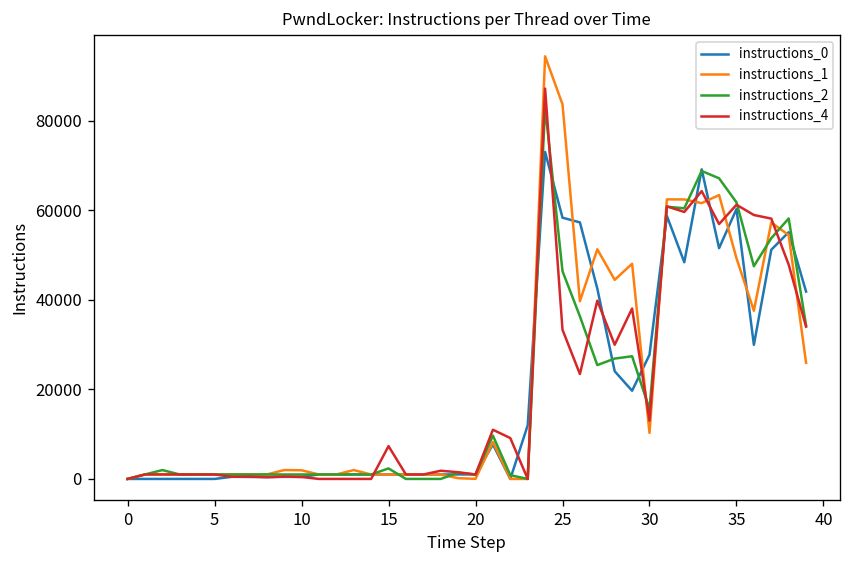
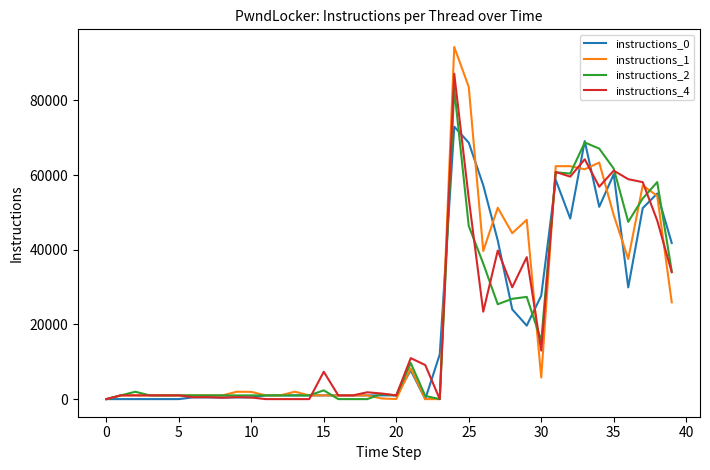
  {
    "instructions_0": {
      "5": 0,
-     "25": 58000,
+     "25": 69000,
      "30": 28000,
      "35": 60000
    },
    "instructions_1": {
      "10": 2000,
      "20": 0,
      "25": 84000,
-     "30": 10000,
+     "30": 6000,
      "35": 49000
    },
    "instructions_2": {
      "15": 2000,
      "25": 46000,
      "30": 16000
    },
    "instructions_4": {
      "15": 7000,
-     "25": 33000,
+     "25": 54000,
      "30": 13000
    }
  }
